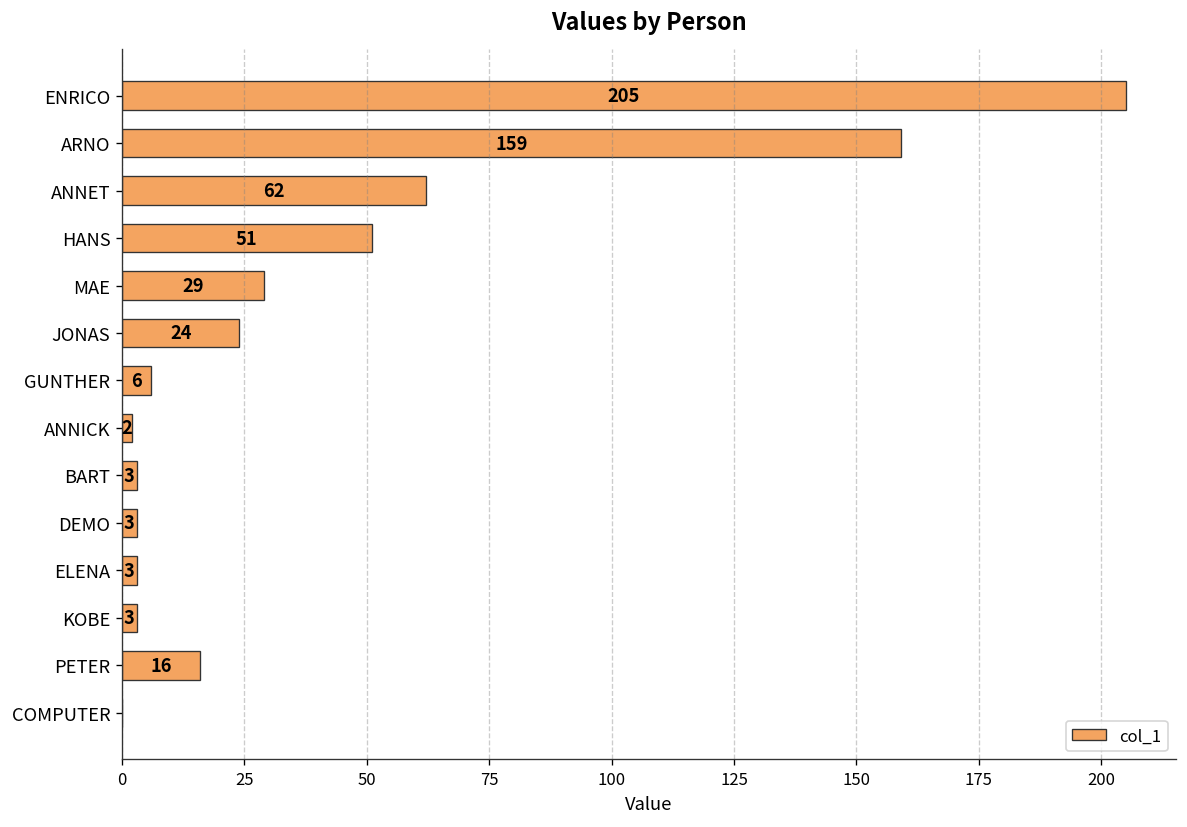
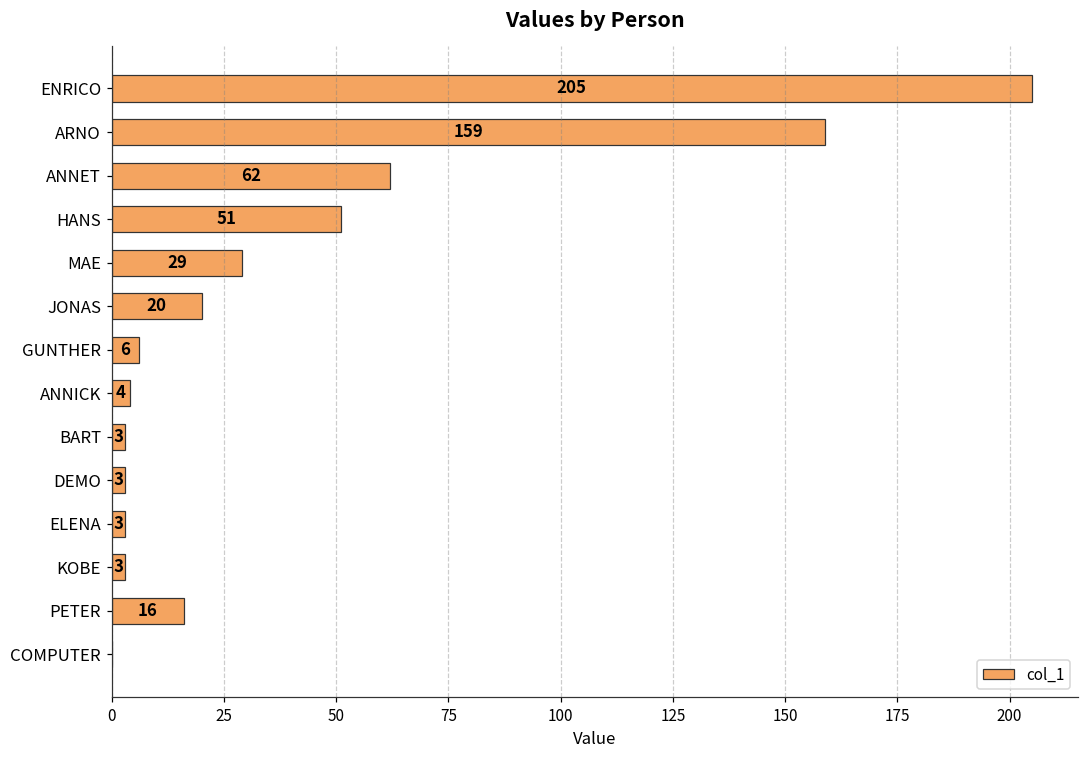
  {
    "ENRICO": 205,
    "ARNO": 159,
    "ANNET": 62,
    "HANS": 51,
    "MAE": 29,
-   "JONAS": 24,
+   "JONAS": 20,
    "GUNTHER": 6,
-   "ANNICK": 2,
+   "ANNICK": 4,
    "BART": 3,
    "DEMO": 3,
    "ELENA": 3,
    "KOBE": 3,
    "PETER": 16
  }
